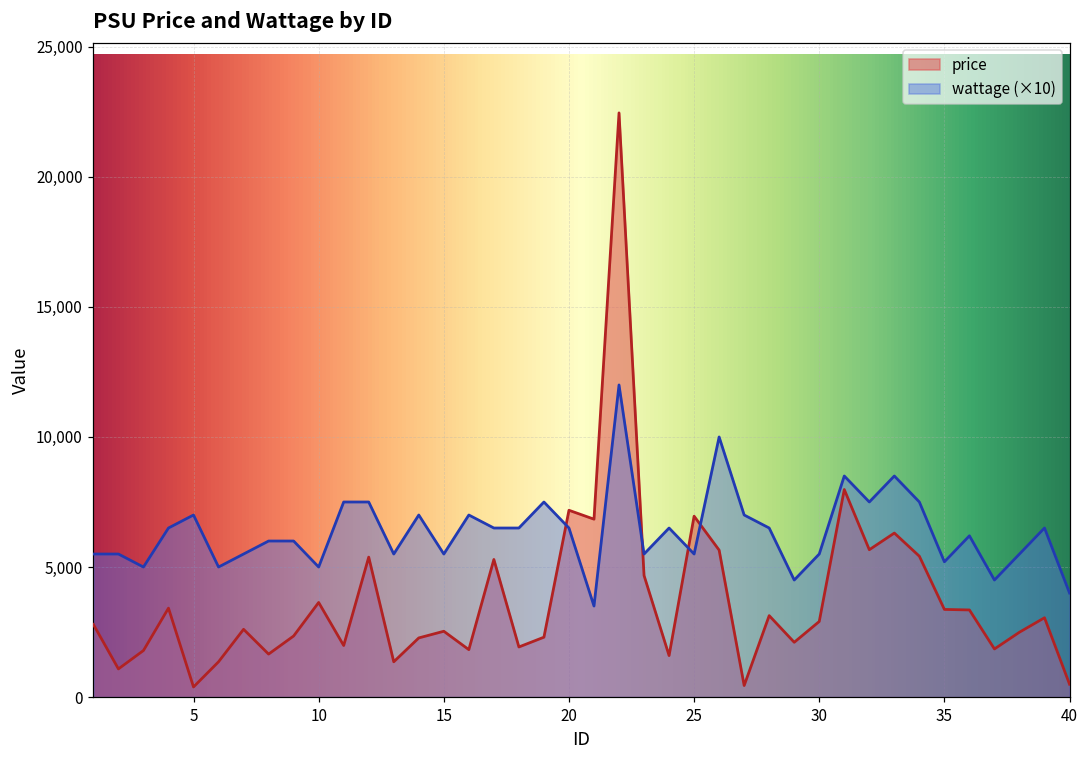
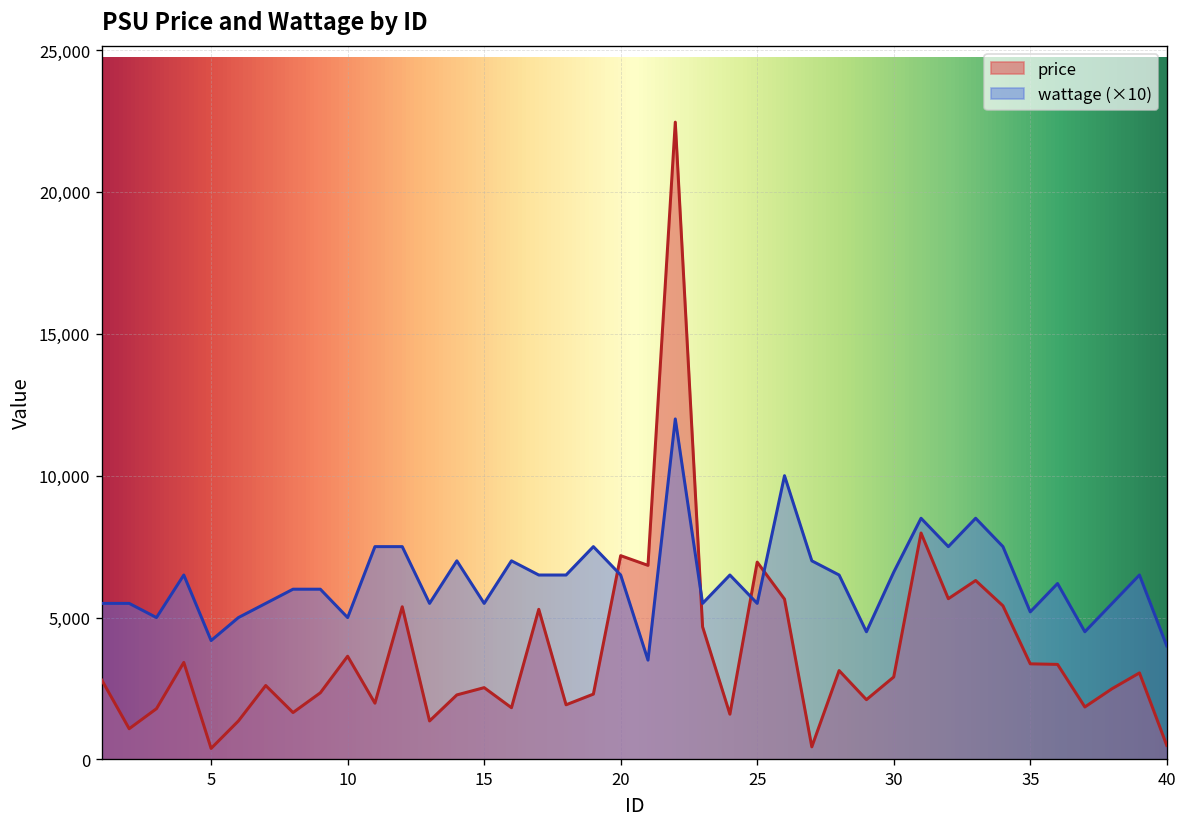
  {
    "price": {
      "5": "400",
      "10": "3,600",
      "15": "2,500",
      "20": "7,200",
      "25": "7,000",
      "30": "2,900",
      "35": "3,400",
      "40": "500"
    },
    "wattage (×10)": {
-     "5": "7,000",
+     "5": "4,200",
      "10": "5,000",
      "15": "5,500",
      "20": "6,500",
      "25": "5,500",
-     "30": "5,500",
+     "30": "6,600",
      "35": "5,200",
      "40": "4,000"
    }
  }
